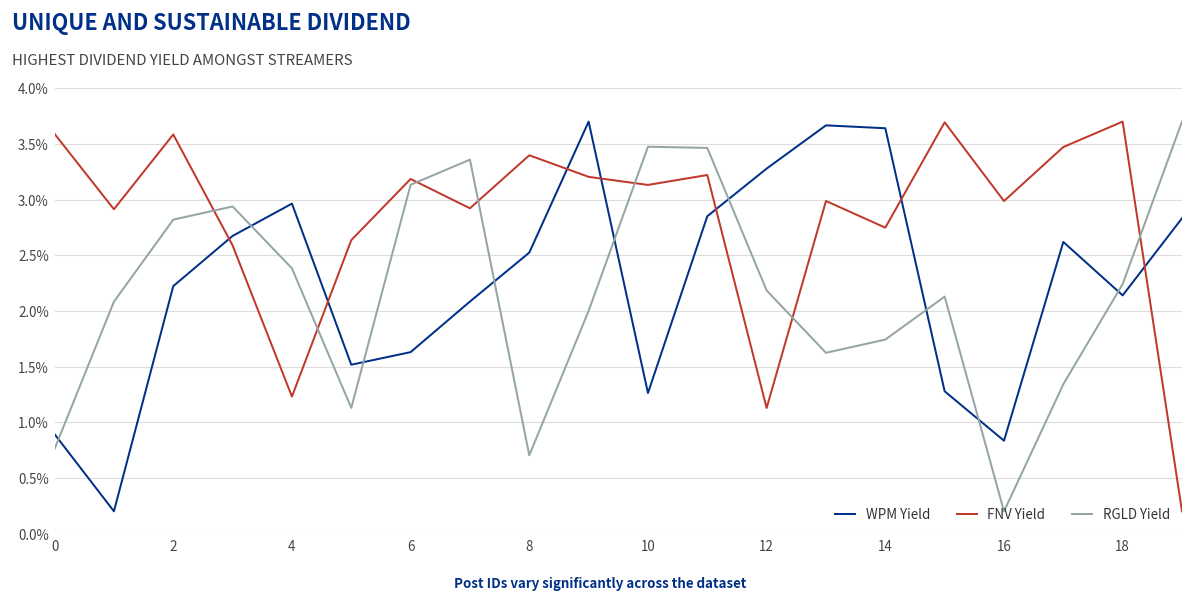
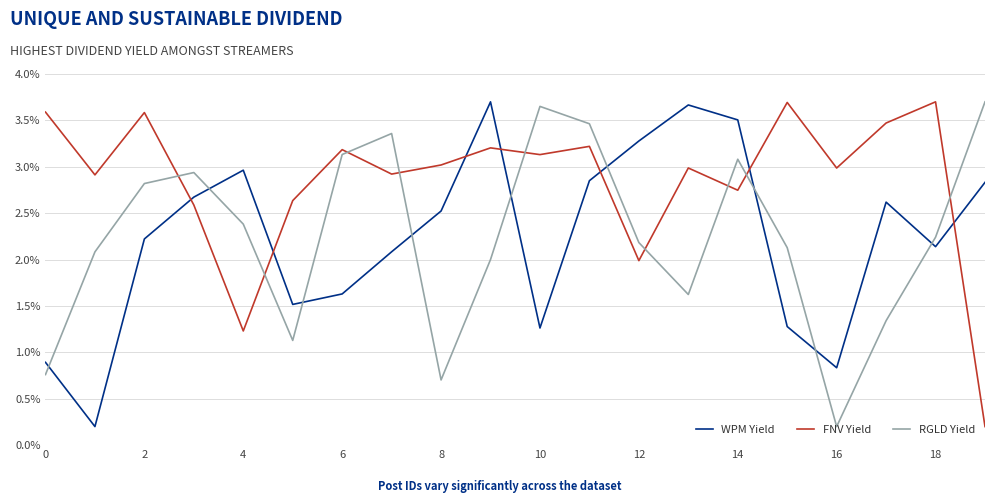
  {
    "WPM Yield": {
      "0": "0.9%",
      "2": "2.2%",
      "4": "3.0%",
      "6": "1.6%",
      "8": "2.5%",
      "10": "1.3%",
      "12": "3.3%",
-     "14": "3.6%",
+     "14": "3.5%",
      "16": "0.8%",
      "18": "2.1%"
    },
    "FNV Yield": {
      "0": "3.6%",
      "2": "3.6%",
      "4": "1.2%",
      "6": "3.2%",
-     "8": "3.4%",
+     "8": "3.0%",
      "10": "3.1%",
-     "12": "1.1%",
+     "12": "2.0%",
      "14": "2.7%",
      "16": "3.0%",
      "18": "3.7%"
    },
    "RGLD Yield": {
      "0": "0.8%",
      "2": "2.8%",
      "4": "2.4%",
      "6": "3.1%",
      "8": "0.7%",
-     "10": "3.5%",
+     "10": "3.7%",
      "12": "2.2%",
-     "14": "1.7%",
+     "14": "3.1%",
      "16": "0.2%",
      "18": "2.2%"
    }
  }
